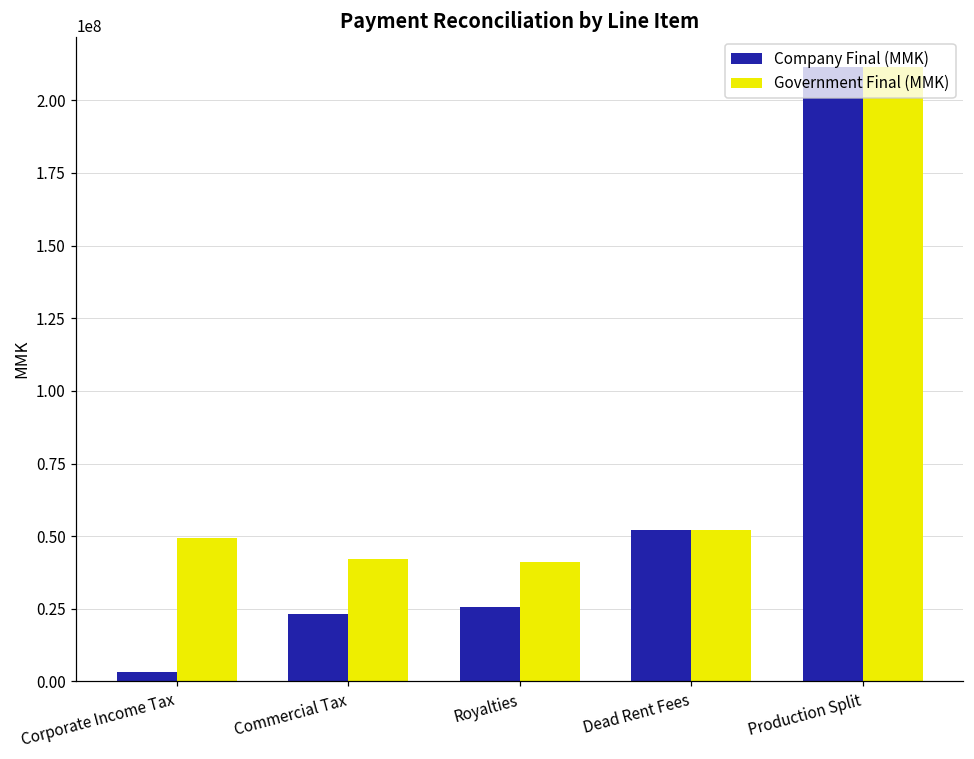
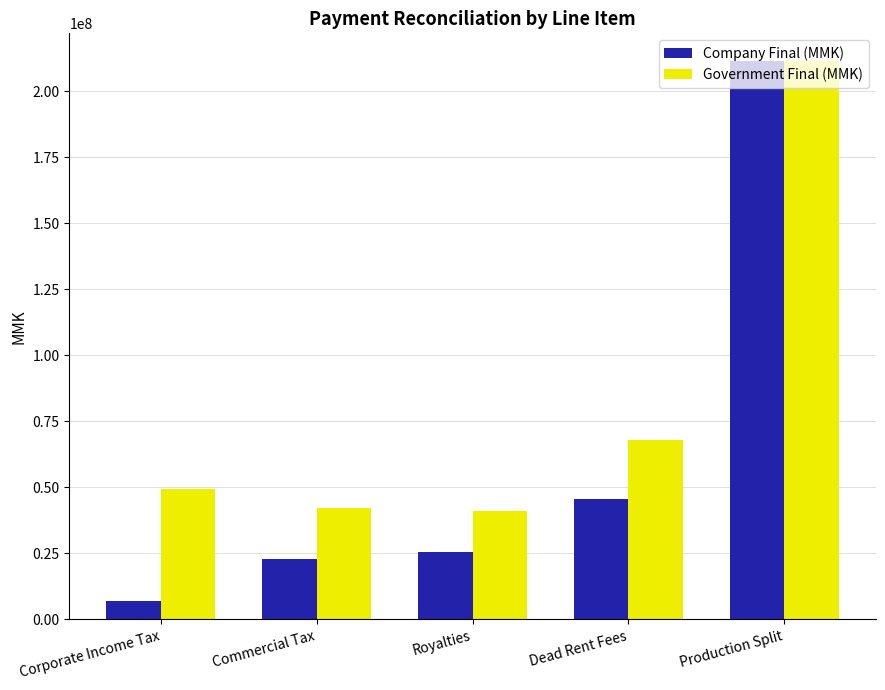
  {
    "Company Final (MMK)": {
-     "Corporate Income Tax": 3000000,
+     "Corporate Income Tax": 7000000,
      "Commercial Tax": 23000000,
      "Royalties": 26000000,
-     "Dead Rent Fees": 52000000
+     "Dead Rent Fees": 46000000
    },
    "Government Final (MMK)": {
      "Corporate Income Tax": 49000000,
      "Commercial Tax": 42000000,
      "Royalties": 41000000,
-     "Dead Rent Fees": 52000000
+     "Dead Rent Fees": 68000000
    }
  }
